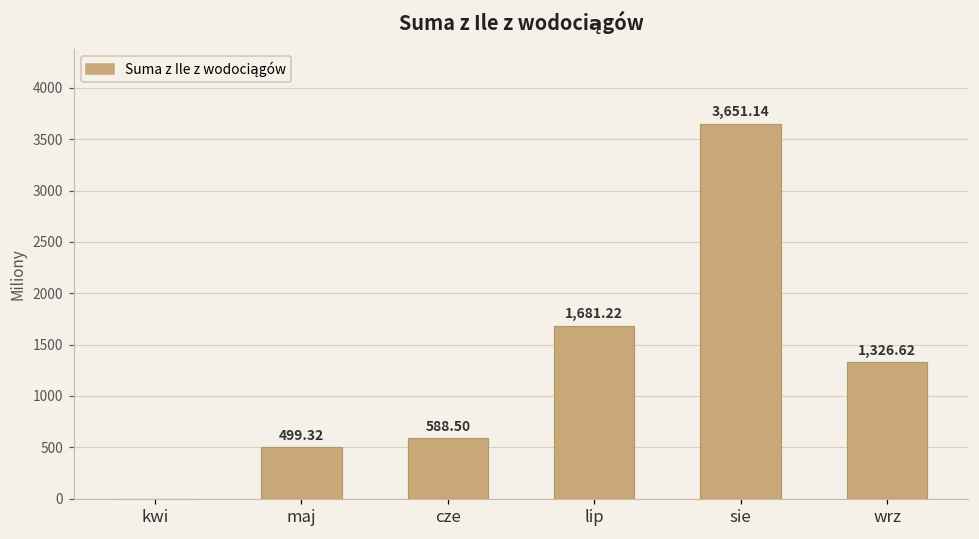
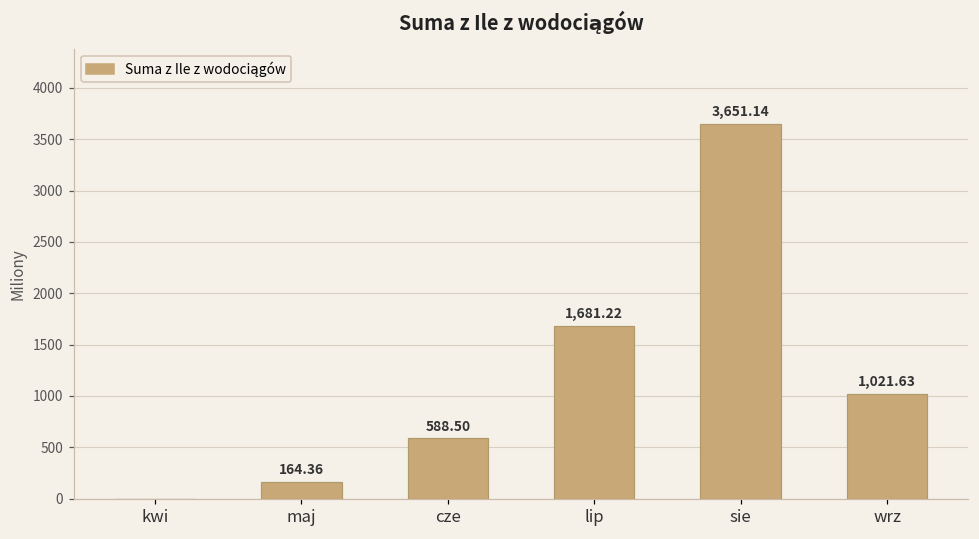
  {
-   "maj": "499.32",
+   "maj": "164.36",
    "cze": "588.50",
    "lip": "1,681.22",
    "sie": "3,651.14",
-   "wrz": "1,326.62"
+   "wrz": "1,021.63"
  }
